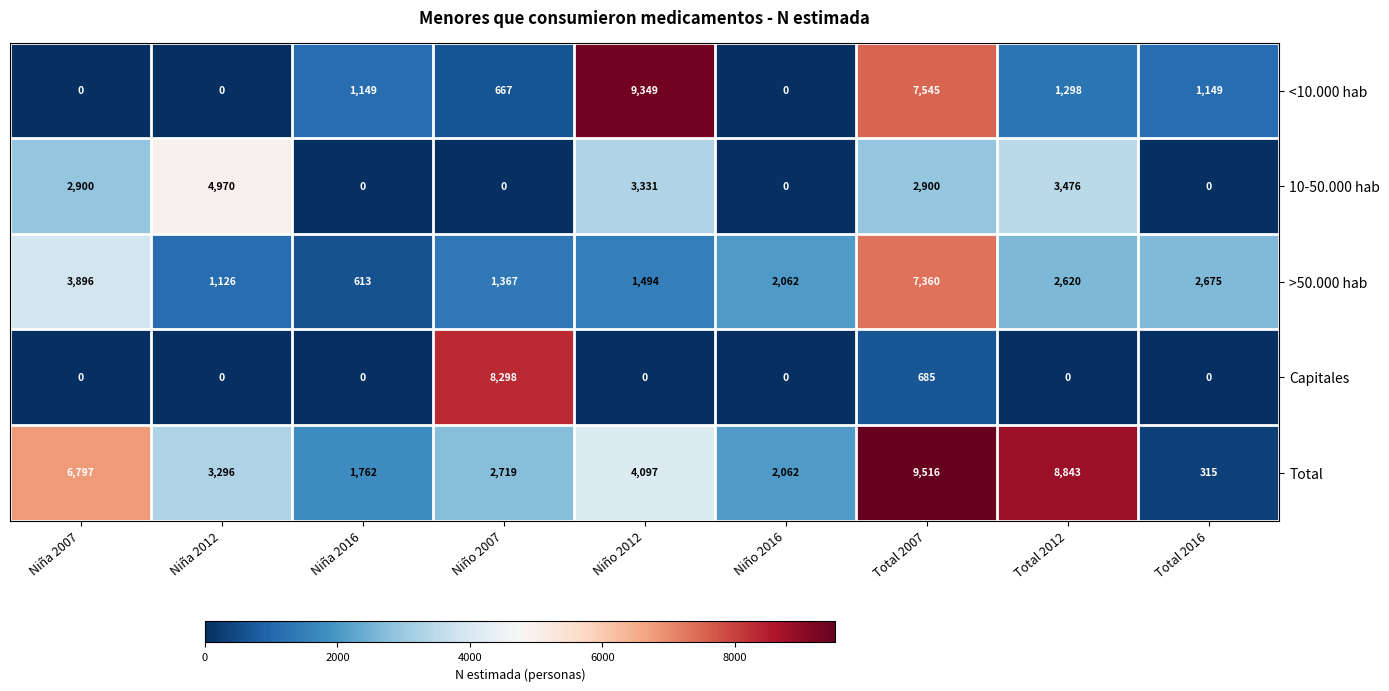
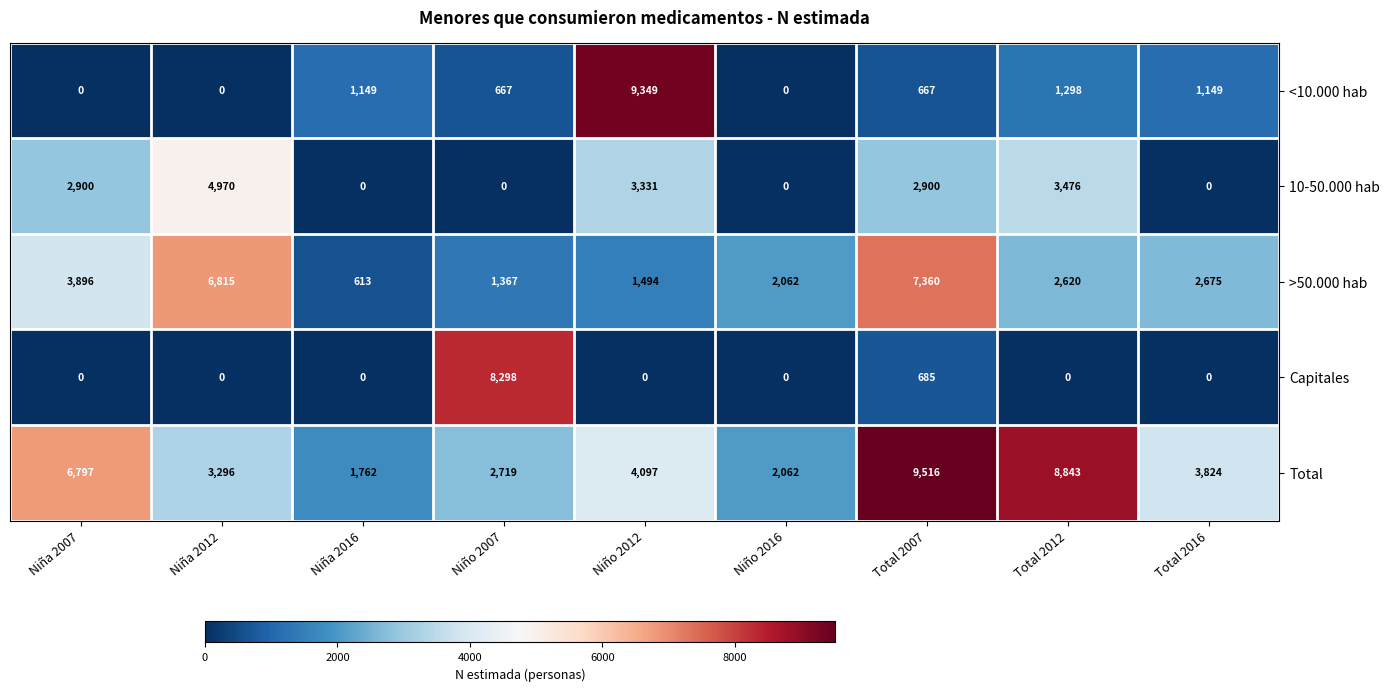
  {
    "<10.000 hab": {
      "Niña 2007": "0",
      "Niña 2012": "0",
      "Niña 2016": "1,149",
      "Niño 2007": "667",
      "Niño 2012": "9,349",
      "Niño 2016": "0",
-     "Total 2007": "7,545",
+     "Total 2007": "667",
      "Total 2012": "1,298",
      "Total 2016": "1,149"
    },
    "10-50.000 hab": {
      "Niña 2007": "2,900",
      "Niña 2012": "4,970",
      "Niña 2016": "0",
      "Niño 2007": "0",
      "Niño 2012": "3,331",
      "Niño 2016": "0",
      "Total 2007": "2,900",
      "Total 2012": "3,476",
      "Total 2016": "0"
    },
    ">50.000 hab": {
      "Niña 2007": "3,896",
-     "Niña 2012": "1,126",
+     "Niña 2012": "6,815",
      "Niña 2016": "613",
      "Niño 2007": "1,367",
      "Niño 2012": "1,494",
      "Niño 2016": "2,062",
      "Total 2007": "7,360",
      "Total 2012": "2,620",
      "Total 2016": "2,675"
    },
    "Capitales": {
      "Niña 2007": "0",
      "Niña 2012": "0",
      "Niña 2016": "0",
      "Niño 2007": "8,298",
      "Niño 2012": "0",
      "Niño 2016": "0",
      "Total 2007": "685",
      "Total 2012": "0",
      "Total 2016": "0"
    },
    "Total": {
      "Niña 2007": "6,797",
      "Niña 2012": "3,296",
      "Niña 2016": "1,762",
      "Niño 2007": "2,719",
      "Niño 2012": "4,097",
      "Niño 2016": "2,062",
      "Total 2007": "9,516",
      "Total 2012": "8,843",
-     "Total 2016": "315"
+     "Total 2016": "3,824"
    }
  }
